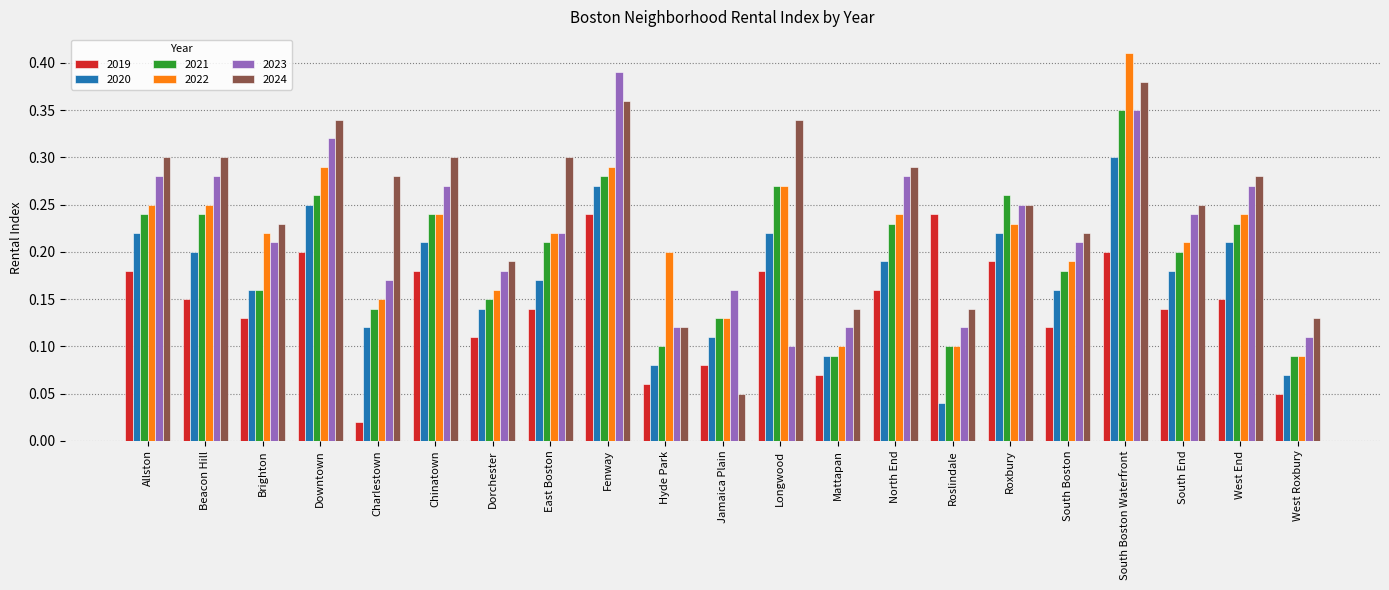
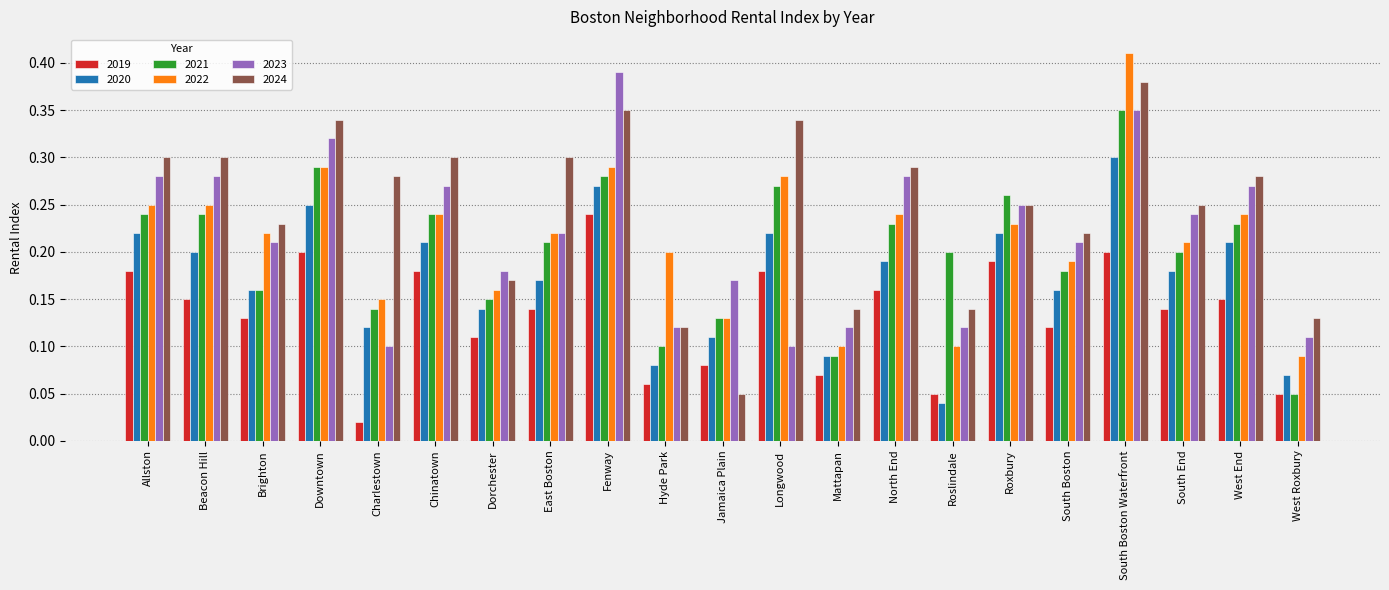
  {
    "2019": {
      "Allston": 0.18,
      "Beacon Hill": 0.15,
      "Brighton": 0.13,
      "Downtown": 0.20,
      "Charlestown": 0.02,
      "Chinatown": 0.18,
      "Dorchester": 0.11,
      "East Boston": 0.14,
      "Fenway": 0.24,
      "Hyde Park": 0.06,
      "Jamaica Plain": 0.08,
      "Longwood": 0.18,
      "Mattapan": 0.07,
      "North End": 0.16,
-     "Roslindale": 0.24,
+     "Roslindale": 0.05,
      "Roxbury": 0.19,
      "South Boston": 0.12,
      "South Boston Waterfront": 0.20,
      "South End": 0.14,
      "West End": 0.15,
      "West Roxbury": 0.05
    },
    "2020": {
      "Allston": 0.22,
      "Beacon Hill": 0.20,
      "Brighton": 0.16,
      "Downtown": 0.25,
      "Charlestown": 0.12,
      "Chinatown": 0.21,
      "Dorchester": 0.14,
      "East Boston": 0.17,
      "Fenway": 0.27,
      "Hyde Park": 0.08,
      "Jamaica Plain": 0.11,
      "Longwood": 0.22,
      "Mattapan": 0.09,
      "North End": 0.19,
      "Roslindale": 0.04,
      "Roxbury": 0.22,
      "South Boston": 0.16,
      "South Boston Waterfront": 0.30,
      "South End": 0.18,
      "West End": 0.21,
      "West Roxbury": 0.07
    },
    "2021": {
      "Allston": 0.24,
      "Beacon Hill": 0.24,
      "Brighton": 0.16,
-     "Downtown": 0.26,
+     "Downtown": 0.29,
      "Charlestown": 0.14,
      "Chinatown": 0.24,
      "Dorchester": 0.15,
      "East Boston": 0.21,
      "Fenway": 0.28,
      "Hyde Park": 0.10,
      "Jamaica Plain": 0.13,
      "Longwood": 0.27,
      "Mattapan": 0.09,
      "North End": 0.23,
-     "Roslindale": 0.1,
+     "Roslindale": 0.2,
      "Roxbury": 0.26,
      "South Boston": 0.18,
      "South Boston Waterfront": 0.35,
      "South End": 0.20,
      "West End": 0.23,
-     "West Roxbury": 0.09
+     "West Roxbury": 0.05
    },
    "2022": {
      "Allston": 0.25,
      "Beacon Hill": 0.25,
      "Brighton": 0.22,
      "Downtown": 0.29,
      "Charlestown": 0.15,
      "Chinatown": 0.24,
      "Dorchester": 0.16,
      "East Boston": 0.22,
      "Fenway": 0.29,
      "Hyde Park": 0.20,
      "Jamaica Plain": 0.13,
-     "Longwood": 0.27,
+     "Longwood": 0.28,
      "Mattapan": 0.10,
      "North End": 0.24,
      "Roslindale": 0.10,
      "Roxbury": 0.23,
      "South Boston": 0.19,
      "South Boston Waterfront": 0.41,
      "South End": 0.21,
      "West End": 0.24,
      "West Roxbury": 0.09
    },
    "2023": {
      "Allston": 0.28,
      "Beacon Hill": 0.28,
      "Brighton": 0.21,
      "Downtown": 0.32,
-     "Charlestown": 0.17,
+     "Charlestown": 0.10,
      "Chinatown": 0.27,
      "Dorchester": 0.18,
      "East Boston": 0.22,
      "Fenway": 0.39,
      "Hyde Park": 0.12,
-     "Jamaica Plain": 0.16,
+     "Jamaica Plain": 0.17,
      "Longwood": 0.10,
      "Mattapan": 0.12,
      "North End": 0.28,
      "Roslindale": 0.12,
      "Roxbury": 0.25,
      "South Boston": 0.21,
      "South Boston Waterfront": 0.35,
      "South End": 0.24,
      "West End": 0.27,
      "West Roxbury": 0.11
    },
    "2024": {
      "Allston": 0.30,
      "Beacon Hill": 0.30,
      "Brighton": 0.23,
      "Downtown": 0.34,
      "Charlestown": 0.28,
      "Chinatown": 0.30,
-     "Dorchester": 0.19,
+     "Dorchester": 0.17,
      "East Boston": 0.30,
-     "Fenway": 0.36,
+     "Fenway": 0.35,
      "Hyde Park": 0.12,
      "Jamaica Plain": 0.05,
      "Longwood": 0.34,
      "Mattapan": 0.14,
      "North End": 0.29,
      "Roslindale": 0.14,
      "Roxbury": 0.25,
      "South Boston": 0.22,
      "South Boston Waterfront": 0.38,
      "South End": 0.25,
      "West End": 0.28,
      "West Roxbury": 0.13
    }
  }
